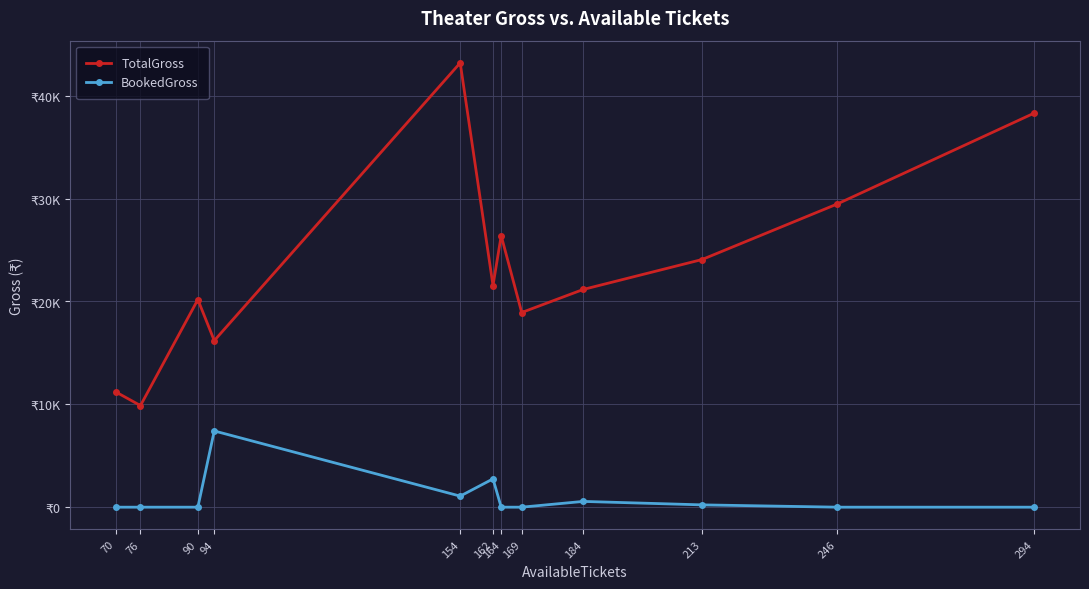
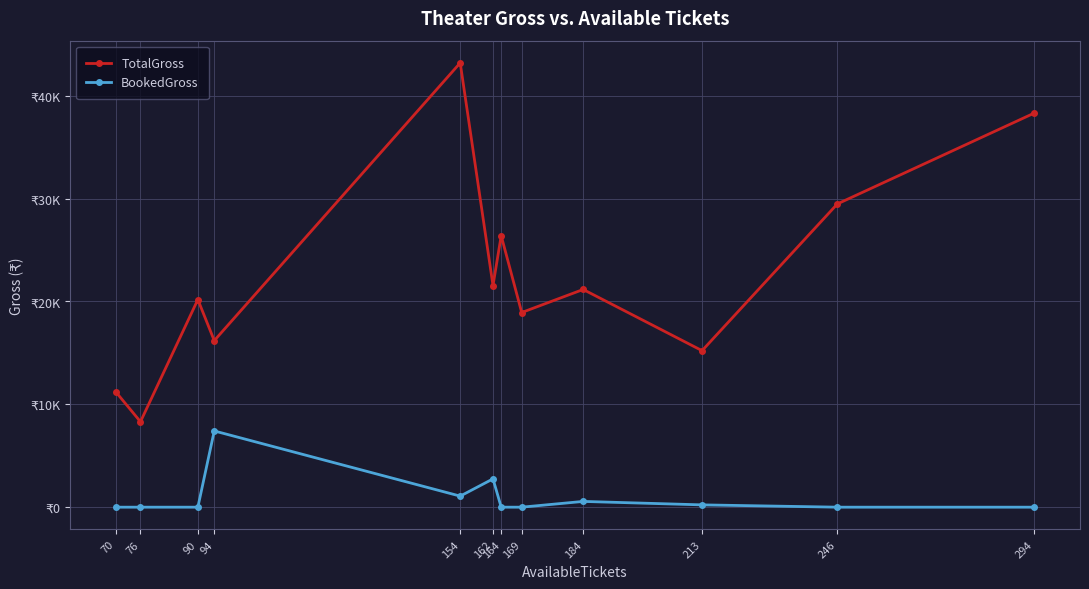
  {
    "TotalGross": {
      "70": "₹11200",
-     "76": "₹9900",
+     "76": "₹8300",
      "90": "₹20200",
      "94": "₹16200",
      "154": "₹43200",
      "162": "₹21600",
      "164": "₹26400",
      "169": "₹18900",
      "184": "₹21200",
-     "213": "₹24100",
+     "213": "₹15200",
      "246": "₹29500",
      "294": "₹38300"
    },
    "BookedGross": {
      "70": "₹0",
      "76": "₹0",
      "90": "₹0",
      "94": "₹7400",
      "154": "₹1100",
      "162": "₹2800",
      "164": "₹0",
      "169": "₹0",
      "184": "₹600",
      "213": "₹200",
      "246": "₹0",
      "294": "₹0"
    }
  }
